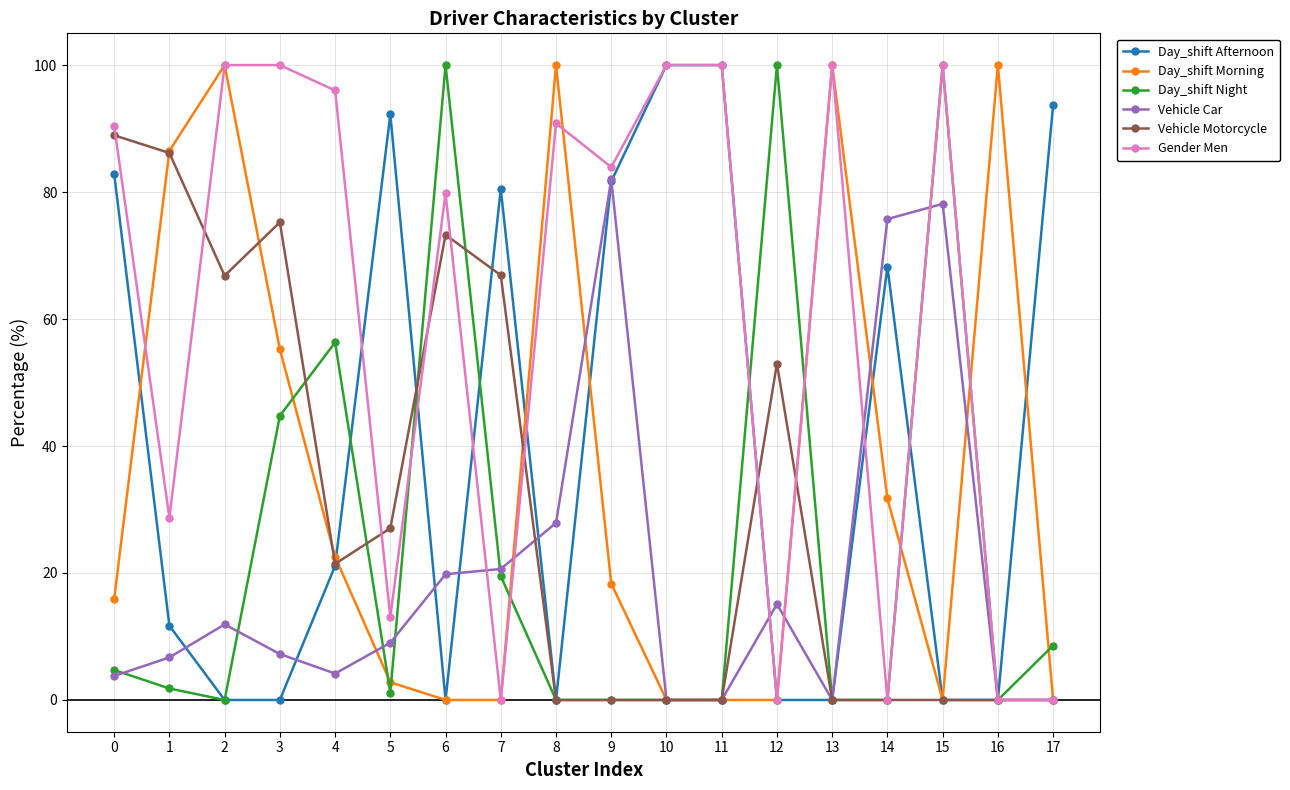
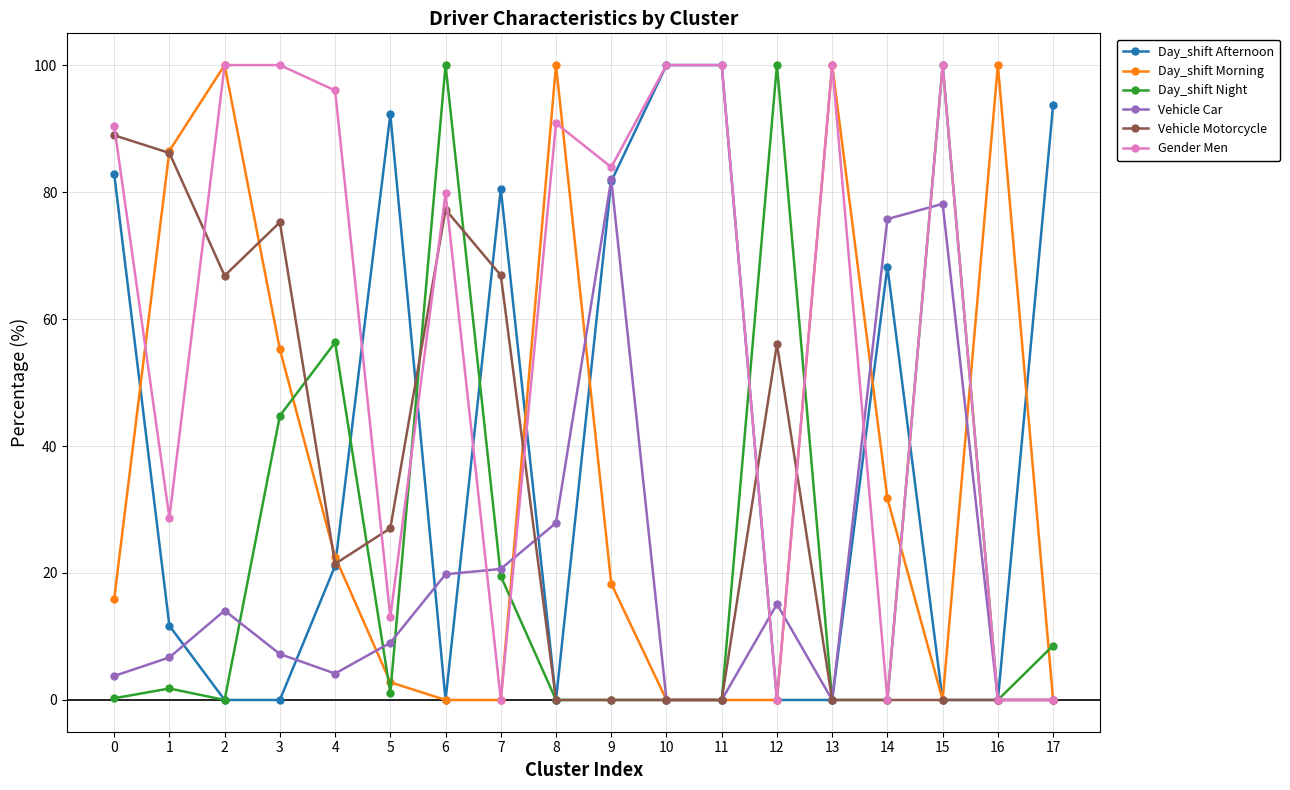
  {
    "Day_shift Afternoon": {
      "0": 83,
      "1": 12,
      "3": 0,
      "5": 92,
      "7": 80,
      "14": 68,
      "17": 94
    },
    "Day_shift Morning": {
      "0": 16,
      "3": 55,
      "4": 23,
      "5": 3,
      "8": 100,
      "9": 18,
      "14": 32,
      "16": 100
    },
    "Day_shift Night": {
-     "0": 5,
+     "0": 0,
      "1": 2,
      "3": 45,
      "4": 56,
      "5": 1,
      "6": 100,
      "7": 20,
      "12": 100,
      "17": 9
    },
    "Vehicle Car": {
      "0": 4,
      "1": 7,
-     "2": 12,
+     "2": 14,
      "3": 7,
      "4": 4,
      "5": 9,
      "6": 20,
      "7": 21,
      "8": 28,
      "12": 15,
      "14": 76,
      "15": 78
    },
    "Vehicle Motorcycle": {
      "0": 89,
      "2": 67,
      "3": 75,
      "5": 27,
-     "6": 73,
+     "6": 77,
      "7": 67,
-     "12": 53
+     "12": 56
    },
    "Gender Men": {
      "0": 90,
      "1": 29,
      "3": 100,
      "4": 96,
      "5": 13,
      "6": 80,
      "8": 91,
      "9": 84
    }
  }
